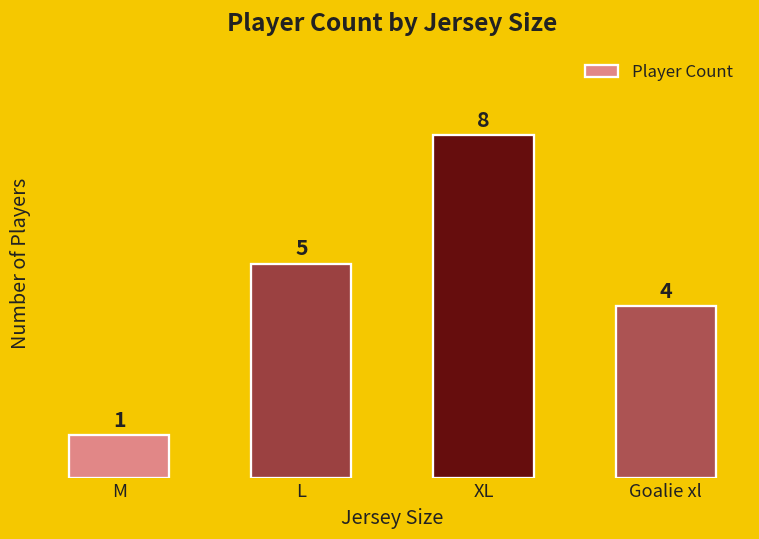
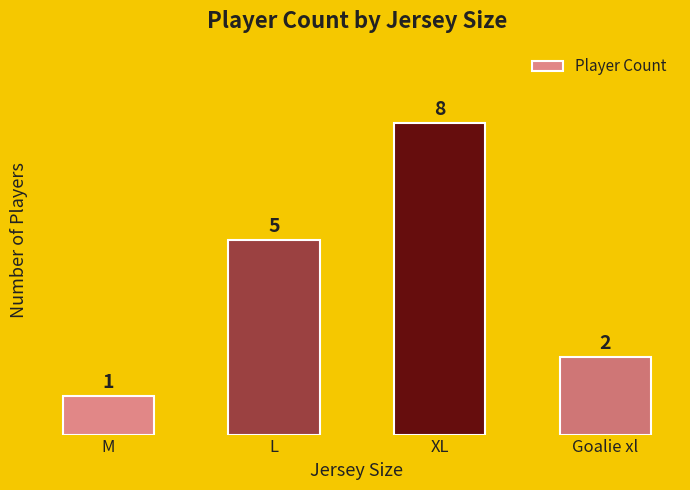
  {
    "M": 1,
    "L": 5,
    "XL": 8,
-   "Goalie xl": 4
+   "Goalie xl": 2
  }
